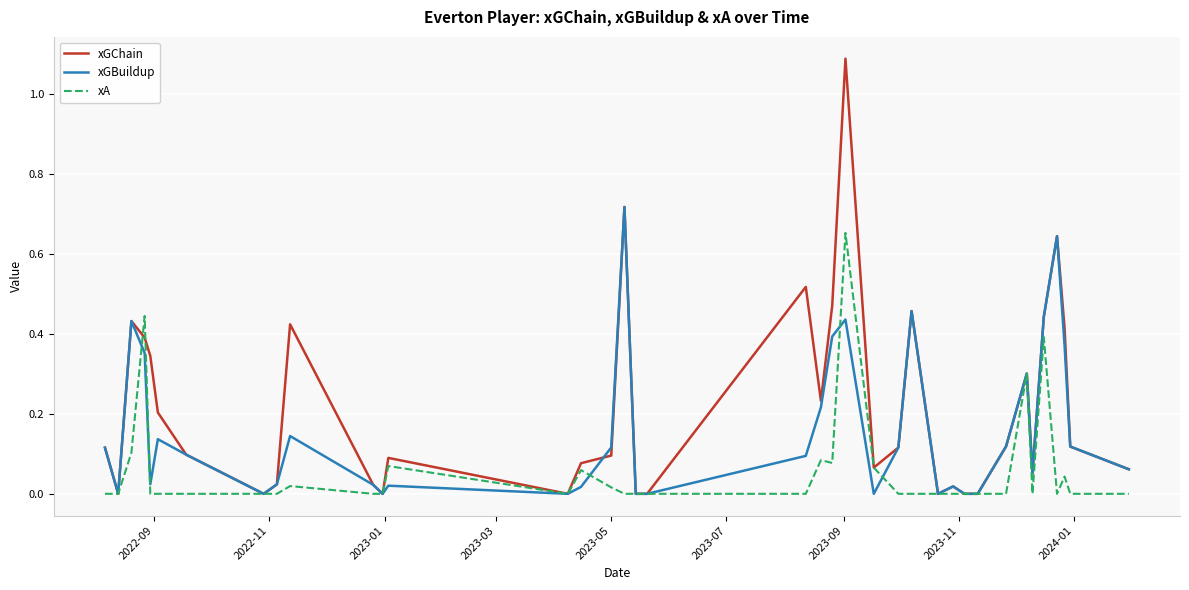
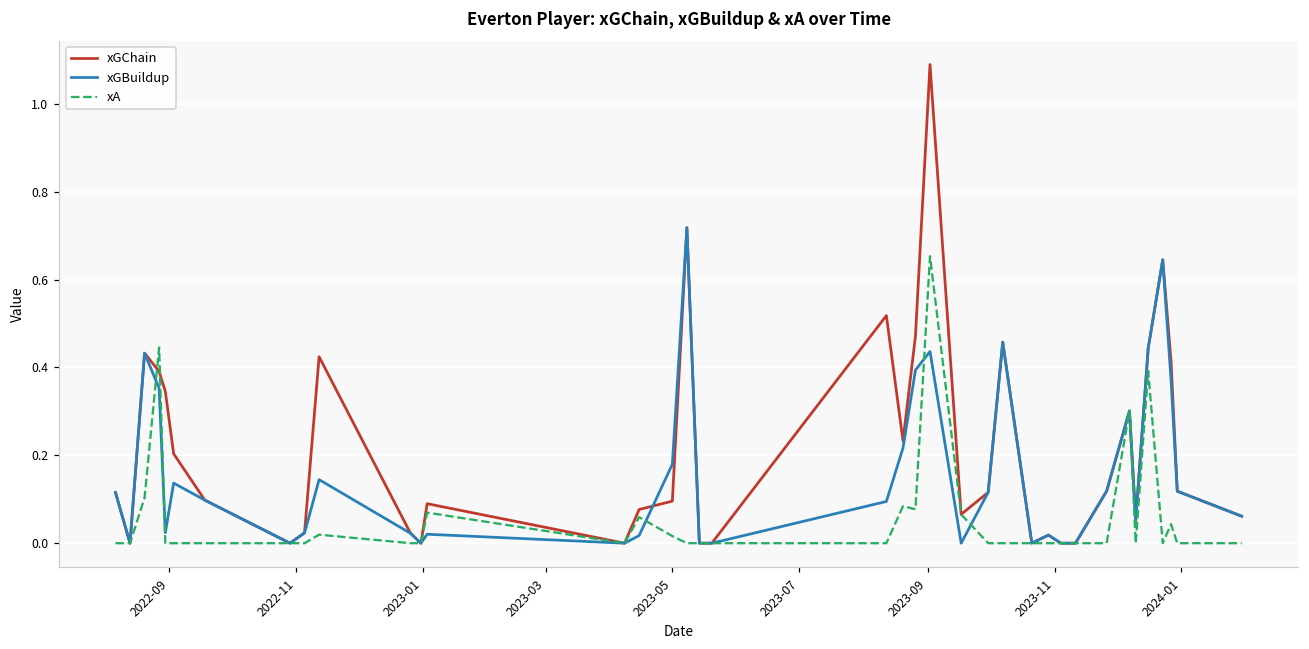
  {
    "xGChain": {
      "2023-05": 0.10
    },
    "xGBuildup": {
-     "2023-05": 0.12
+     "2023-05": 0.18
    },
    "xA": {
      "2023-05": 0.02
    }
  }
